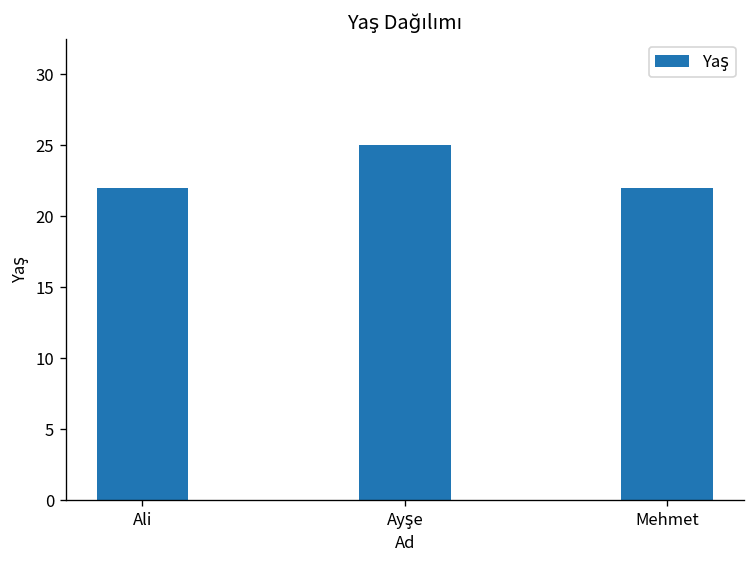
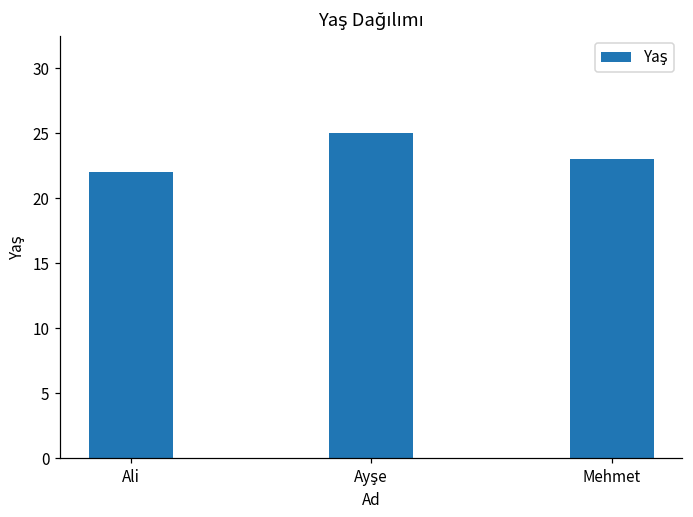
  {
    "Ali": 22,
    "Ayşe": 25,
-   "Mehmet": 22
+   "Mehmet": 23
  }
